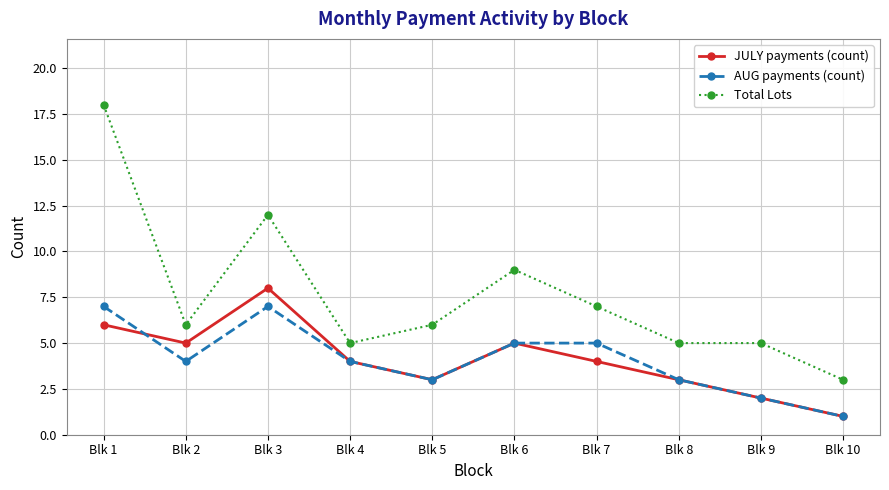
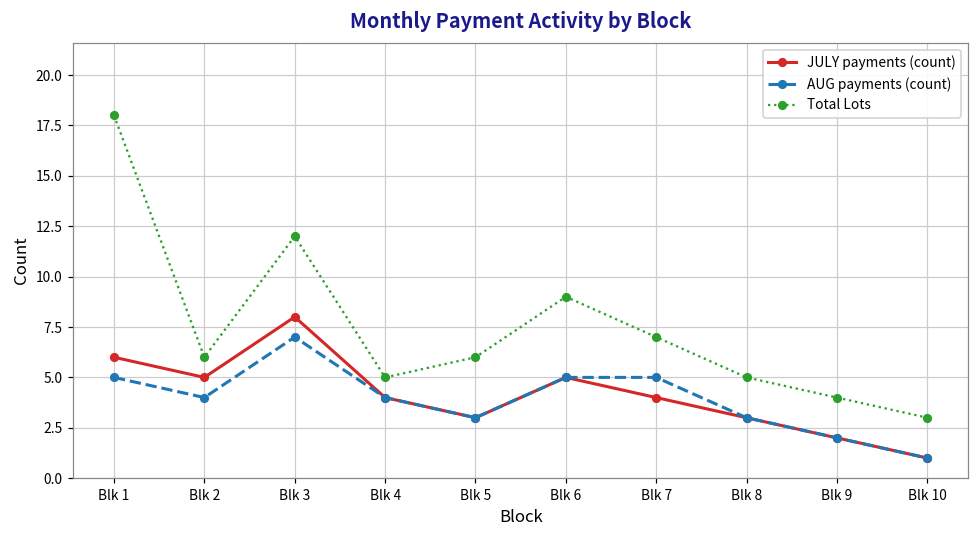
  {
    "JULY payments (count)": {
      "Blk 1": 6,
      "Blk 2": 5,
      "Blk 3": 8,
      "Blk 7": 4
    },
    "AUG payments (count)": {
-     "Blk 1": 7,
+     "Blk 1": 5,
      "Blk 2": 4,
      "Blk 3": 7,
      "Blk 7": 5
    },
    "Total Lots": {
      "Blk 1": 18,
      "Blk 2": 6,
      "Blk 3": 12,
      "Blk 4": 5,
      "Blk 5": 6,
      "Blk 6": 9,
      "Blk 7": 7,
      "Blk 8": 5,
-     "Blk 9": 5,
+     "Blk 9": 4,
      "Blk 10": 3
    }
  }
